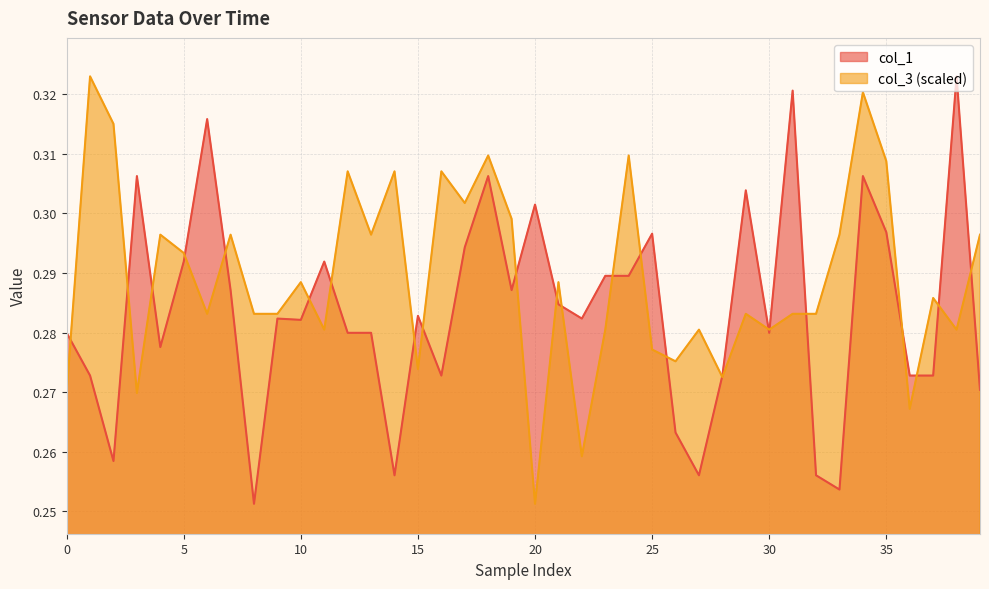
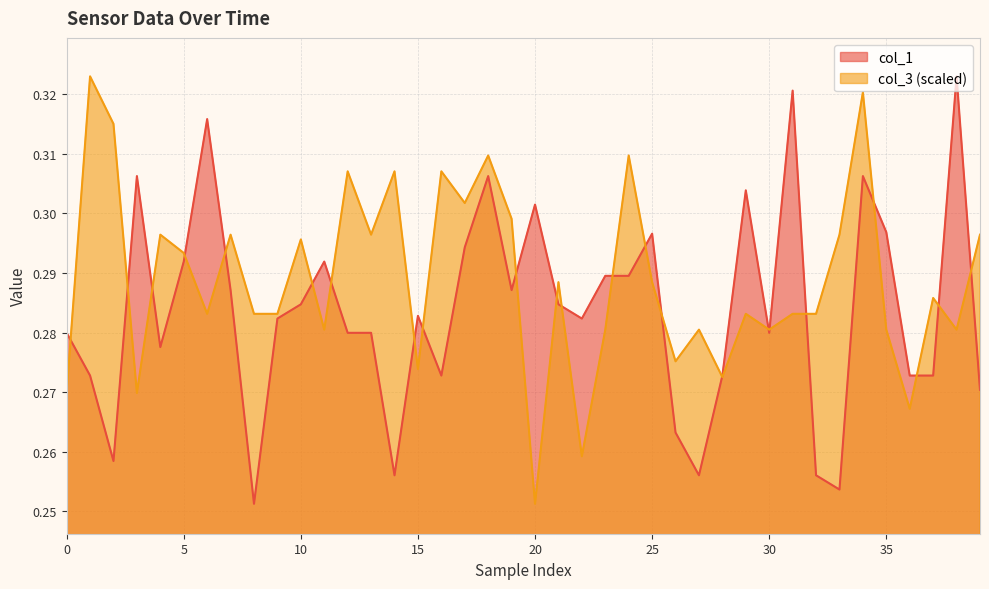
  {
    "col_1": {
      "0": 0.280,
      "5": 0.292,
-     "10": 0.282,
+     "10": 0.285,
      "15": 0.283,
      "20": 0.301,
      "25": 0.297,
      "30": 0.280,
      "35": 0.297
    },
    "col_3 (scaled)": {
      "0": 0.270,
      "5": 0.293,
-     "10": 0.288,
+     "10": 0.296,
      "15": 0.274,
      "20": 0.251,
-     "25": 0.277,
+     "25": 0.288,
      "30": 0.280,
-     "35": 0.309
+     "35": 0.280
    }
  }
